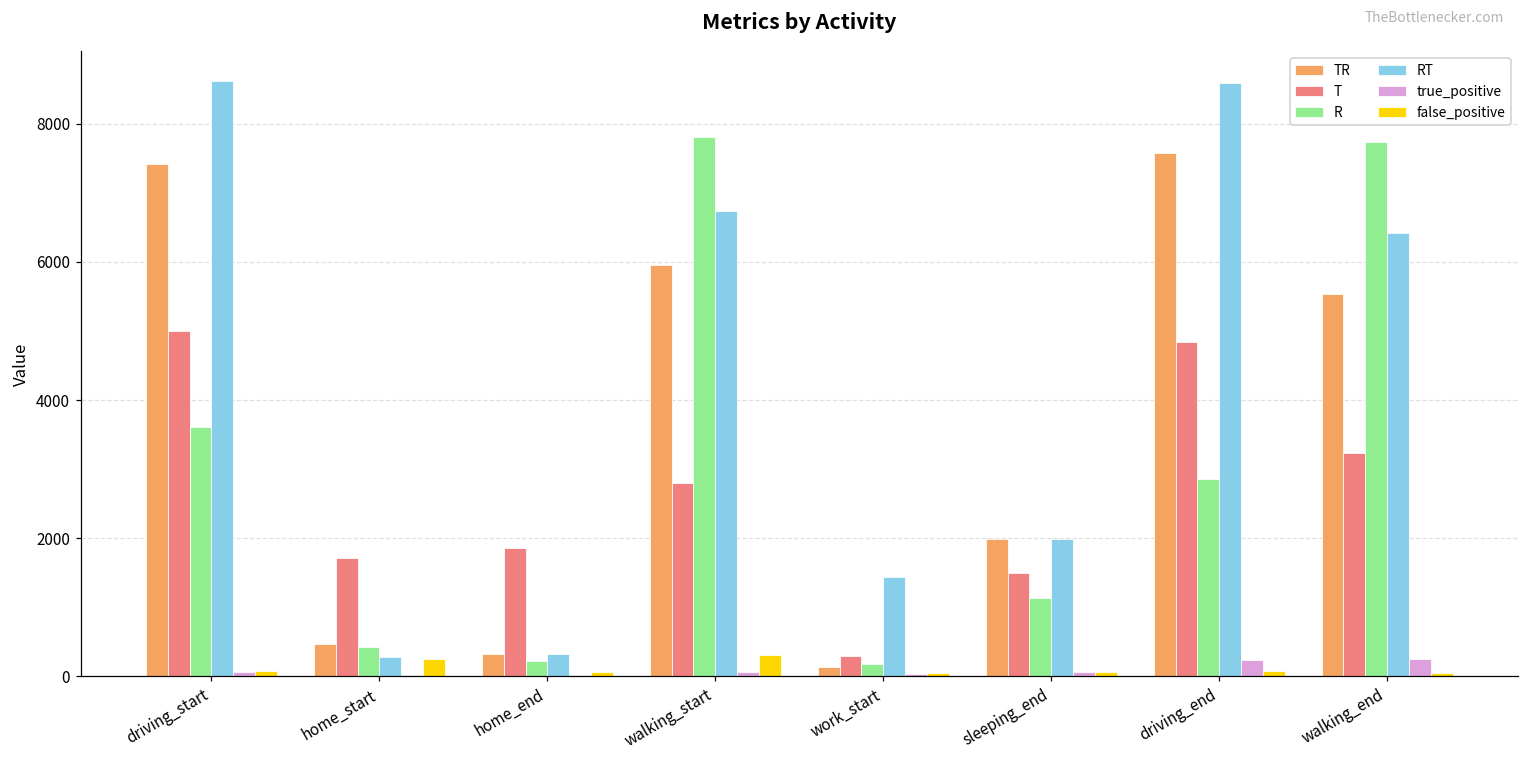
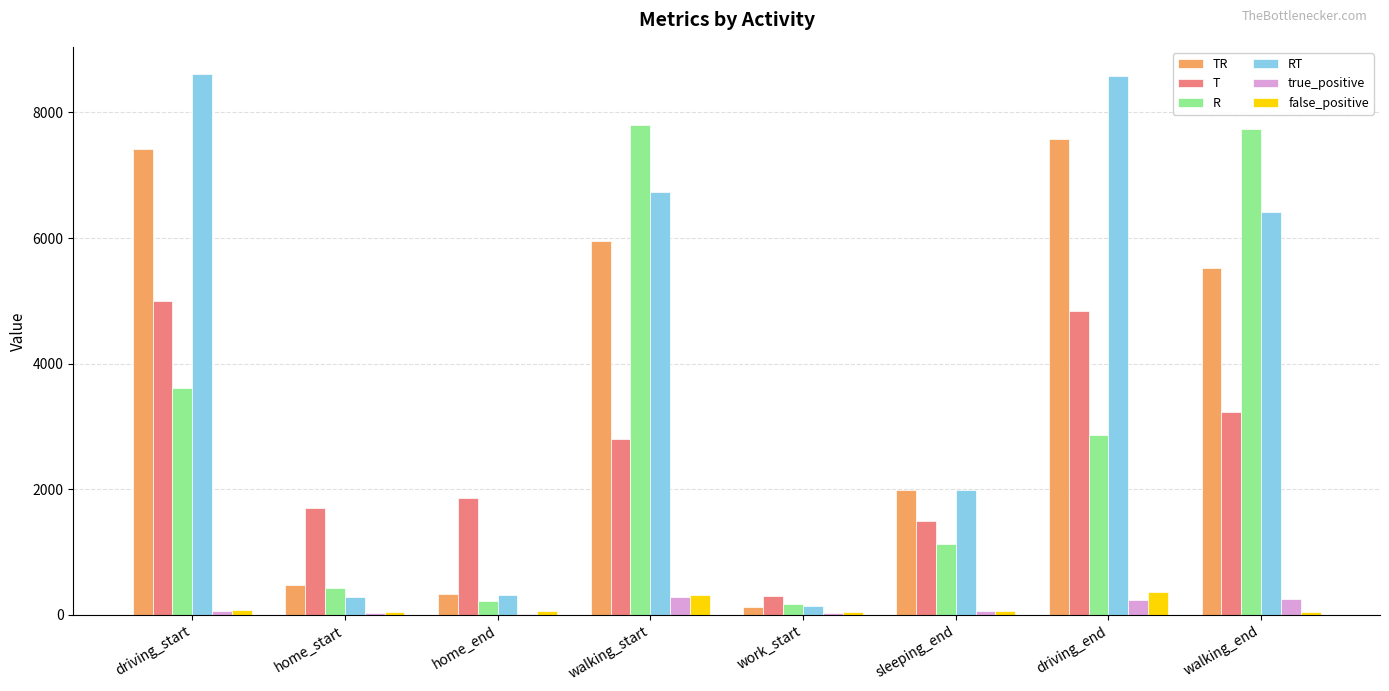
  {
    "R": {
      "driving_start": 3600,
      "home_start": 400,
      "home_end": 200,
      "walking_start": 7800,
      "work_start": 200,
      "sleeping_end": 1100,
      "driving_end": 2900,
      "walking_end": 7700
    },
    "RT": {
      "driving_start": 8600,
      "home_start": 300,
      "home_end": 300,
      "walking_start": 6700,
-     "work_start": 1400,
+     "work_start": 100,
      "sleeping_end": 2000,
      "driving_end": 8600,
      "walking_end": 6400
    },
    "true_positive": {
      "driving_start": 100,
-     "walking_start": 100,
+     "walking_start": 300,
      "sleeping_end": 100,
      "driving_end": 200,
      "walking_end": 300
    },
    "false_positive": {
      "driving_start": 100,
-     "home_start": 300,
+     "home_start": 100,
      "home_end": 100,
      "walking_start": 300,
      "work_start": 0,
      "sleeping_end": 100,
-     "driving_end": 100,
+     "driving_end": 400,
      "walking_end": 0
    }
  }
